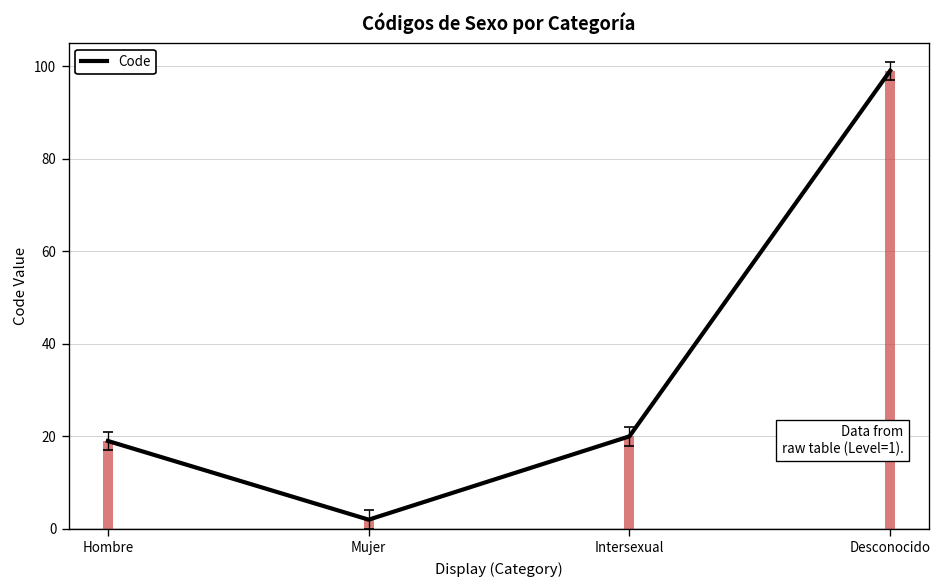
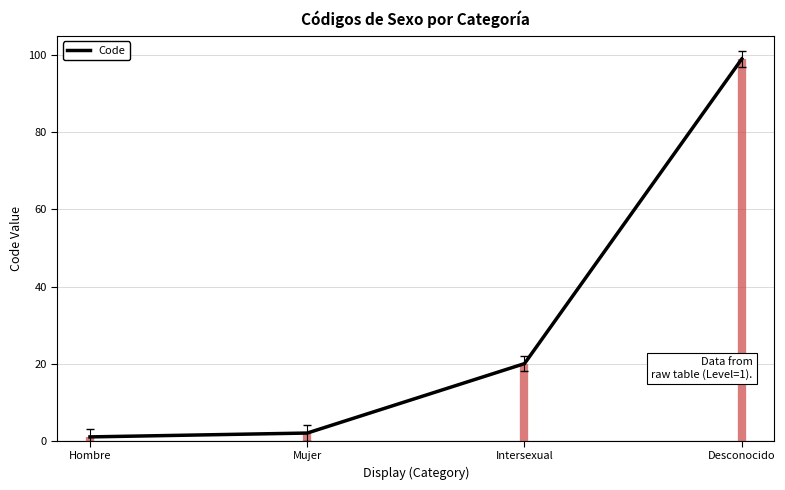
  {
    "Code": {
-     "Hombre": 19,
+     "Hombre": 1,
      "Mujer": 2,
      "Intersexual": 20,
      "Desconocido": 99
    }
  }
